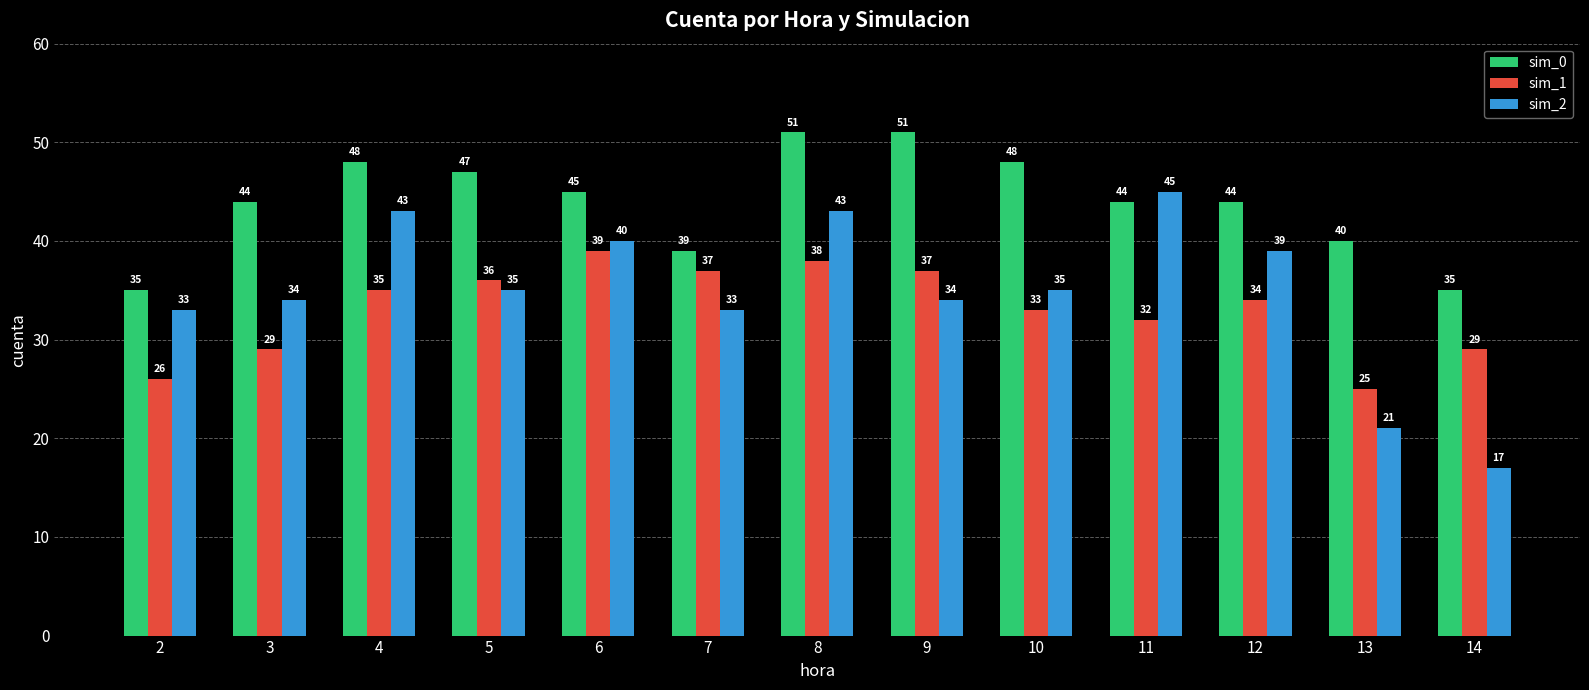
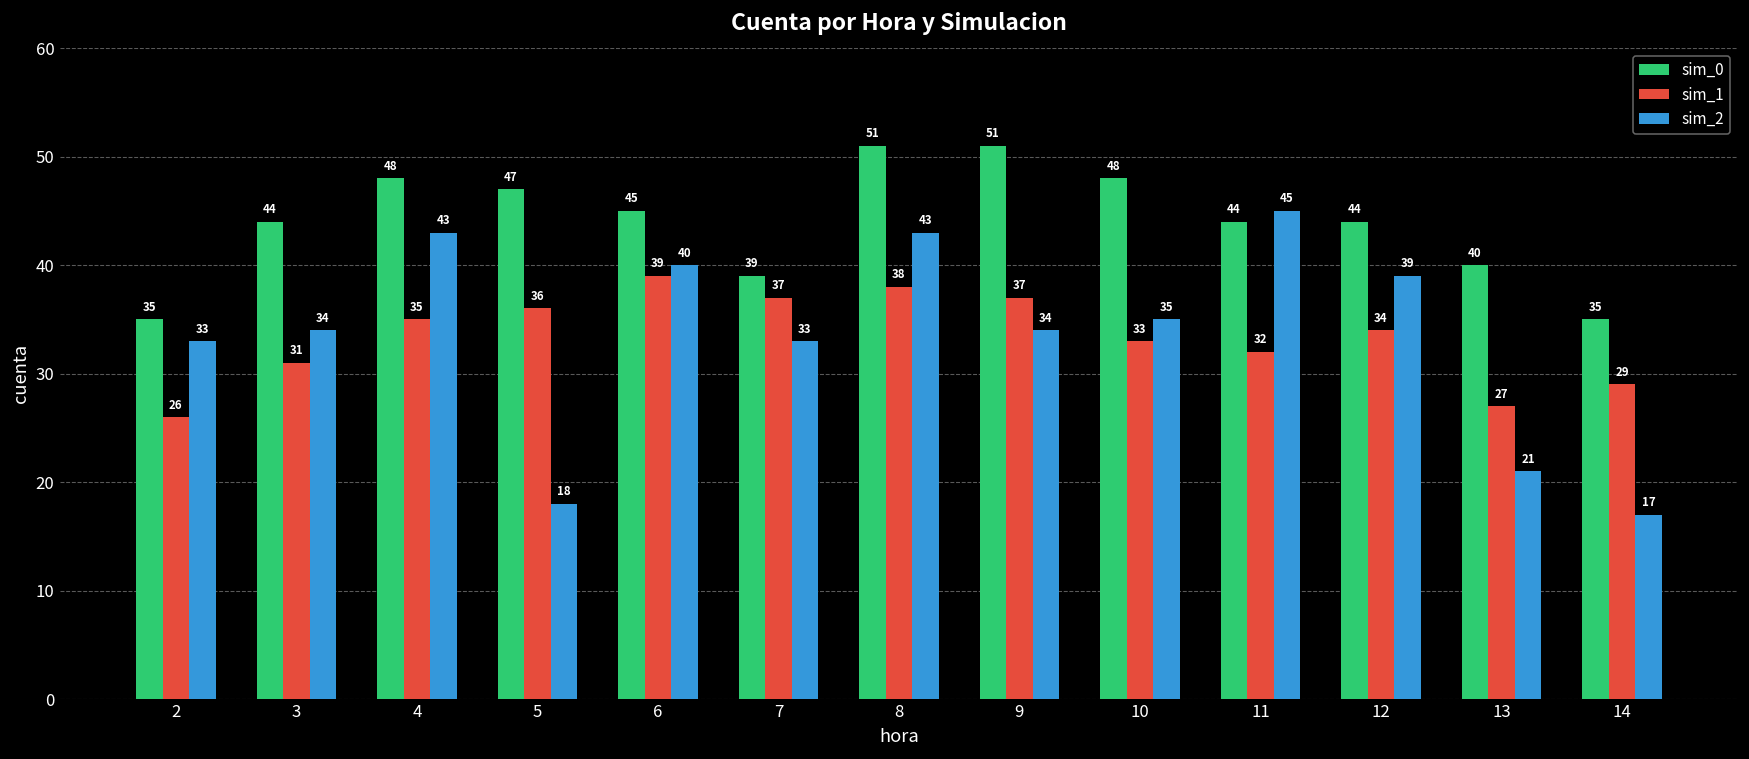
  {
    "sim_0": {
      "2": 35,
      "3": 44,
      "4": 48,
      "5": 47,
      "6": 45,
      "7": 39,
      "8": 51,
      "9": 51,
      "10": 48,
      "11": 44,
      "12": 44,
      "13": 40,
      "14": 35
    },
    "sim_1": {
      "2": 26,
-     "3": 29,
+     "3": 31,
      "4": 35,
      "5": 36,
      "6": 39,
      "7": 37,
      "8": 38,
      "9": 37,
      "10": 33,
      "11": 32,
      "12": 34,
-     "13": 25,
+     "13": 27,
      "14": 29
    },
    "sim_2": {
      "2": 33,
      "3": 34,
      "4": 43,
-     "5": 35,
+     "5": 18,
      "6": 40,
      "7": 33,
      "8": 43,
      "9": 34,
      "10": 35,
      "11": 45,
      "12": 39,
      "13": 21,
      "14": 17
    }
  }
